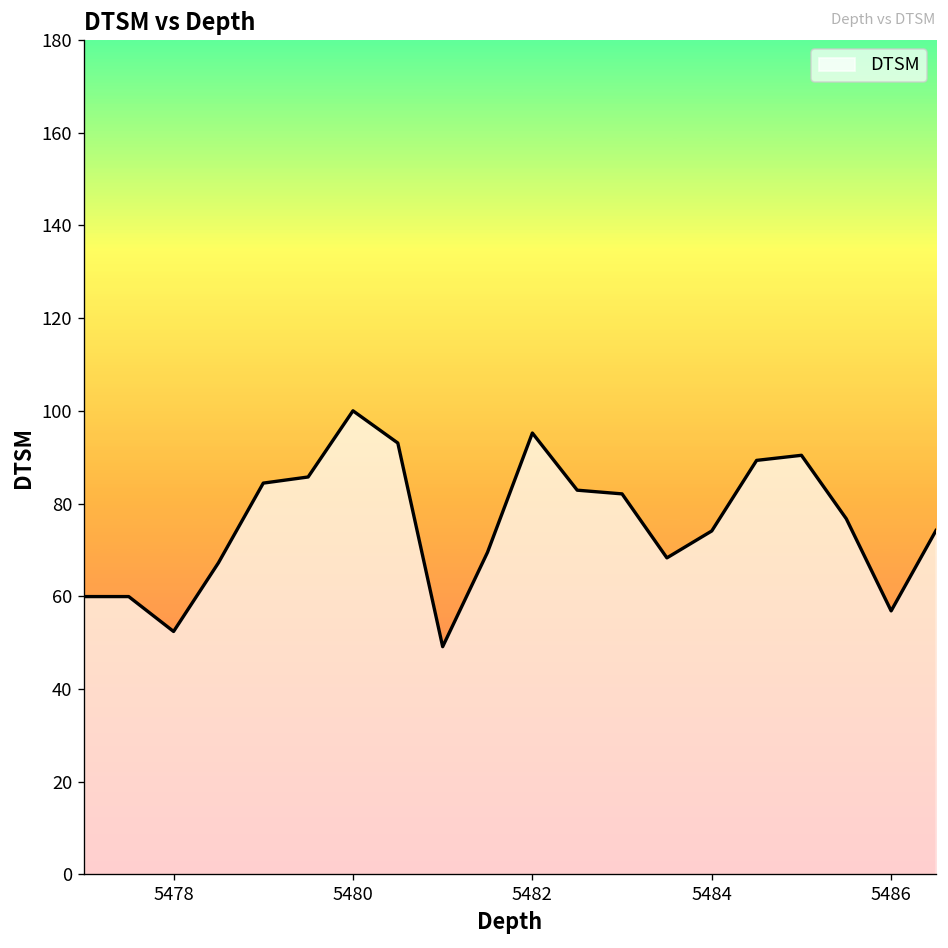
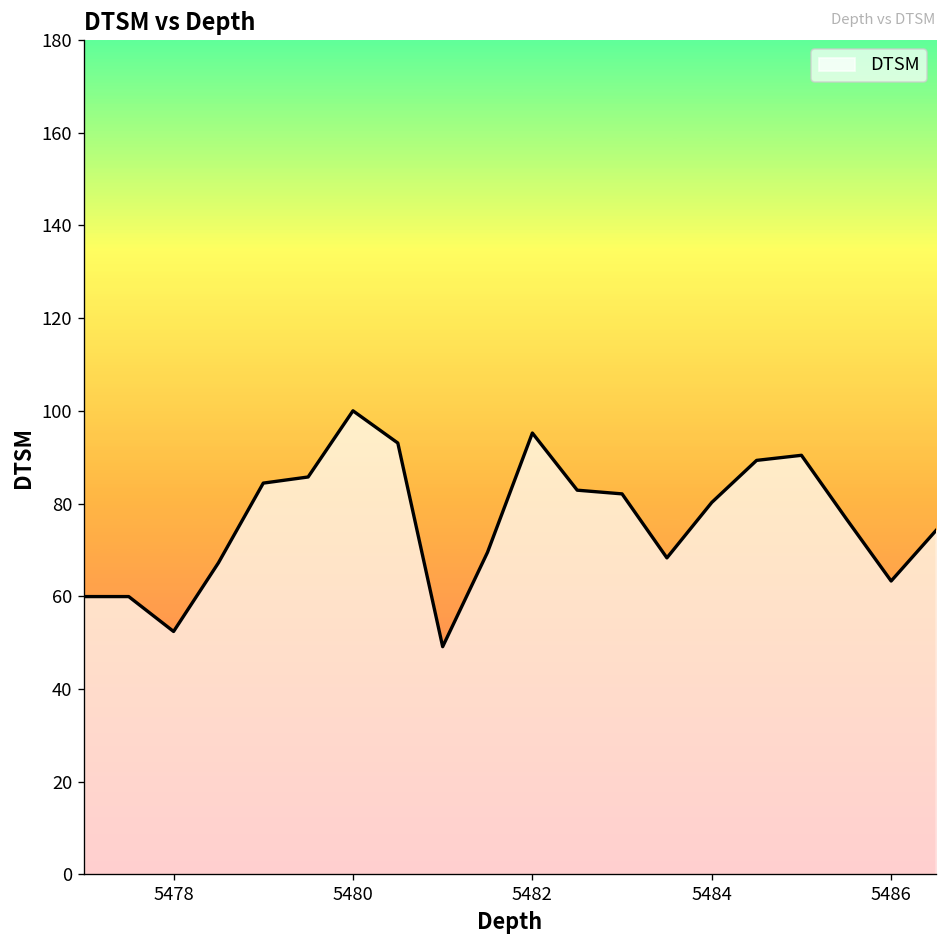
  {
    "5478": 52,
    "5480": 100,
    "5482": 95,
-   "5484": 74,
-   "5486": 57
+   "5484": 80,
+   "5486": 63
  }
